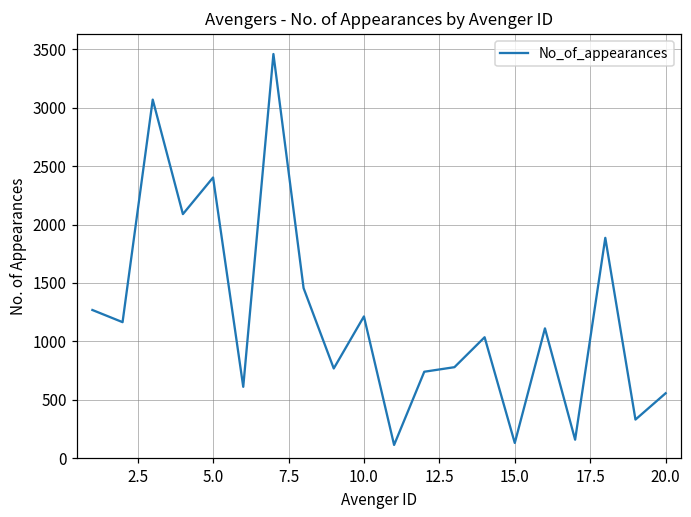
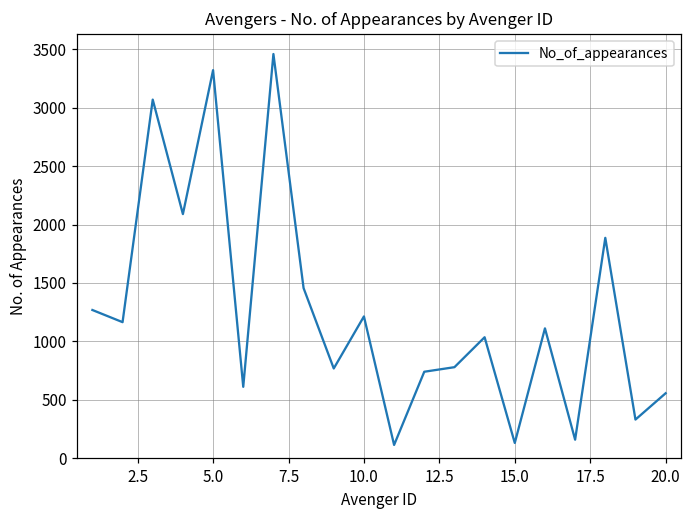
  {
-   "5.0": 2400,
+   "5.0": 3320,
    "10.0": 1210,
    "15.0": 130,
    "20.0": 560
  }
